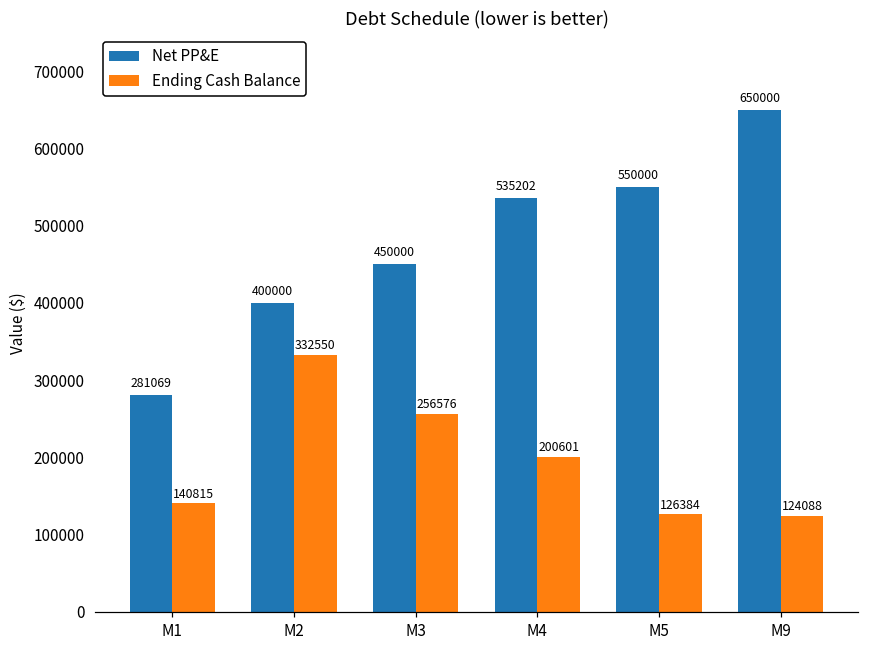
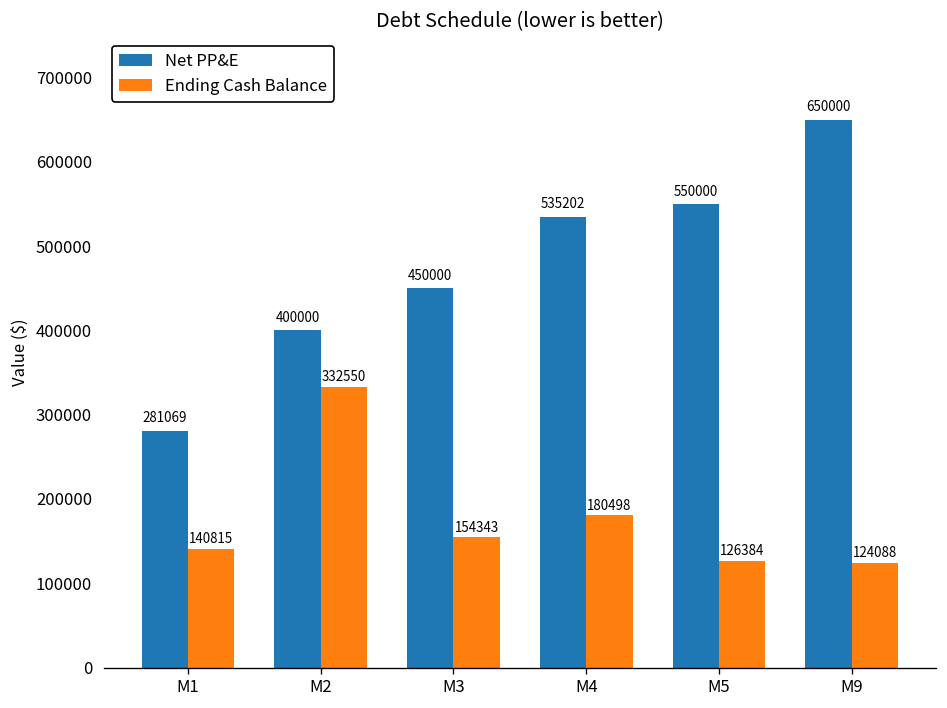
  {
    "Net PP&E": {
      "M1": 281069,
      "M2": 400000,
      "M3": 450000,
      "M4": 535202,
      "M5": 550000,
      "M9": 650000
    },
    "Ending Cash Balance": {
      "M1": 140815,
      "M2": 332550,
-     "M3": 256576,
-     "M4": 200601,
+     "M3": 154343,
+     "M4": 180498,
      "M5": 126384,
      "M9": 124088
    }
  }
